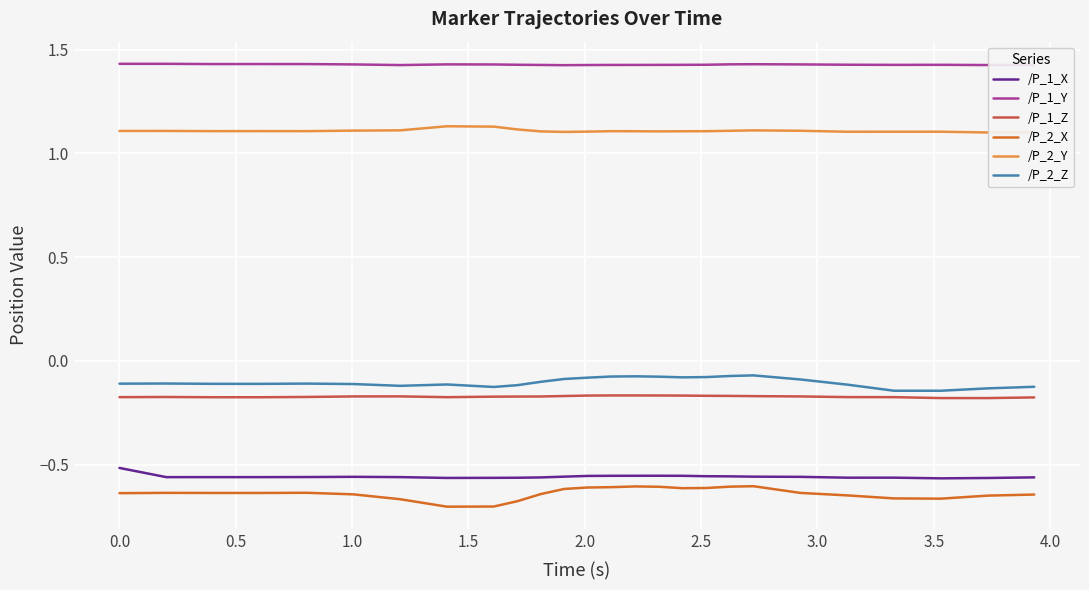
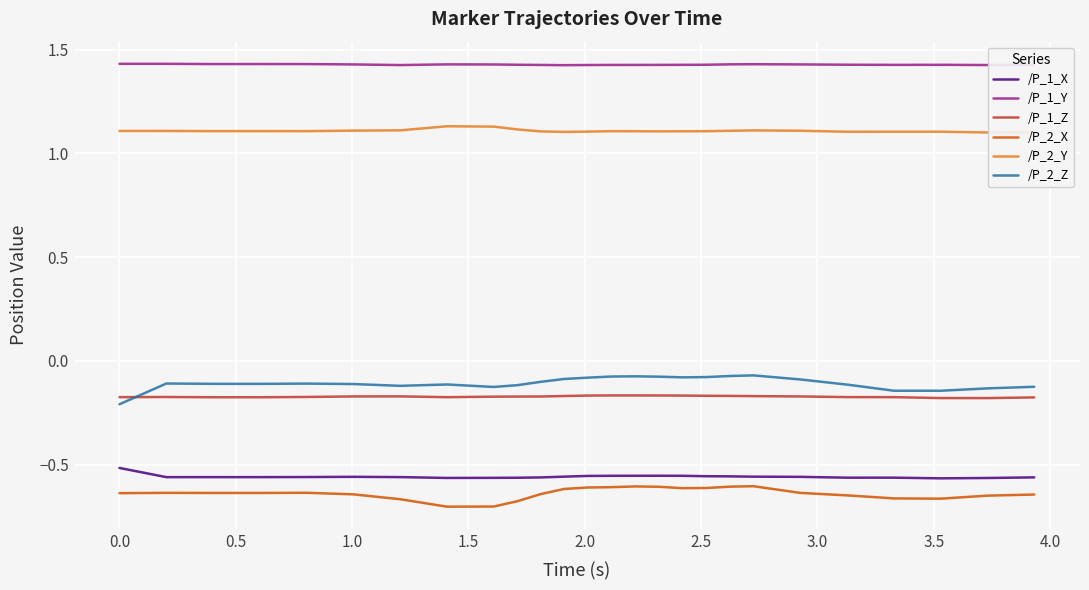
  {
    "/P_1_X": {
      "0.0": -0.52
    },
    "/P_1_Y": {
      "0.0": 1.43
    },
    "/P_2_Z": {
-     "0.0": -0.11
+     "0.0": -0.21
    }
  }
